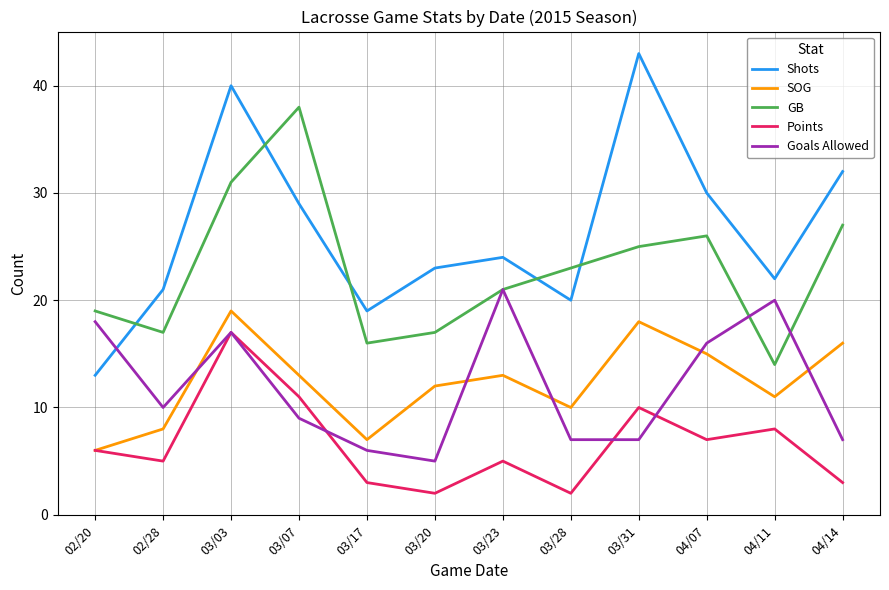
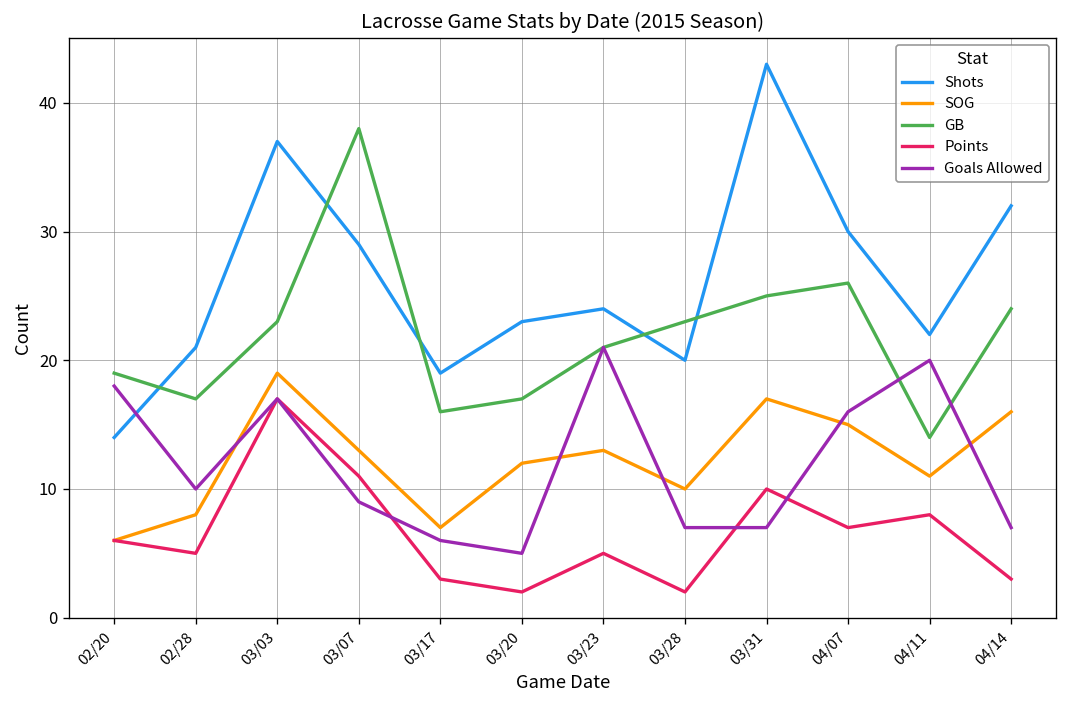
  {
    "Shots": {
-     "02/20": 13,
+     "02/20": 14,
      "02/28": 21,
-     "03/03": 40,
+     "03/03": 37,
      "03/07": 29,
      "03/17": 19,
      "03/20": 23,
      "03/23": 24,
      "03/28": 20,
      "03/31": 43,
      "04/07": 30,
      "04/11": 22,
      "04/14": 32
    },
    "SOG": {
      "02/28": 8,
      "03/03": 19,
      "03/07": 13,
      "03/17": 7,
      "03/20": 12,
      "03/23": 13,
      "03/28": 10,
-     "03/31": 18,
+     "03/31": 17,
      "04/07": 15,
      "04/11": 11,
      "04/14": 16
    },
    "GB": {
      "02/20": 19,
      "02/28": 17,
-     "03/03": 31,
+     "03/03": 23,
      "03/07": 38,
      "03/17": 16,
      "03/20": 17,
      "03/28": 23,
      "03/31": 25,
      "04/07": 26,
      "04/11": 14,
-     "04/14": 27
+     "04/14": 24
    },
    "Points": {
      "02/28": 5,
      "03/07": 11,
      "03/17": 3,
      "03/20": 2,
      "03/23": 5,
      "03/28": 2,
      "03/31": 10,
      "04/07": 7,
      "04/11": 8,
      "04/14": 3
    },
    "Goals Allowed": {
      "02/20": 18,
      "02/28": 10,
      "03/07": 9,
      "03/17": 6,
      "03/20": 5,
      "03/28": 7,
      "03/31": 7,
      "04/07": 16,
      "04/11": 20,
      "04/14": 7
    }
  }
